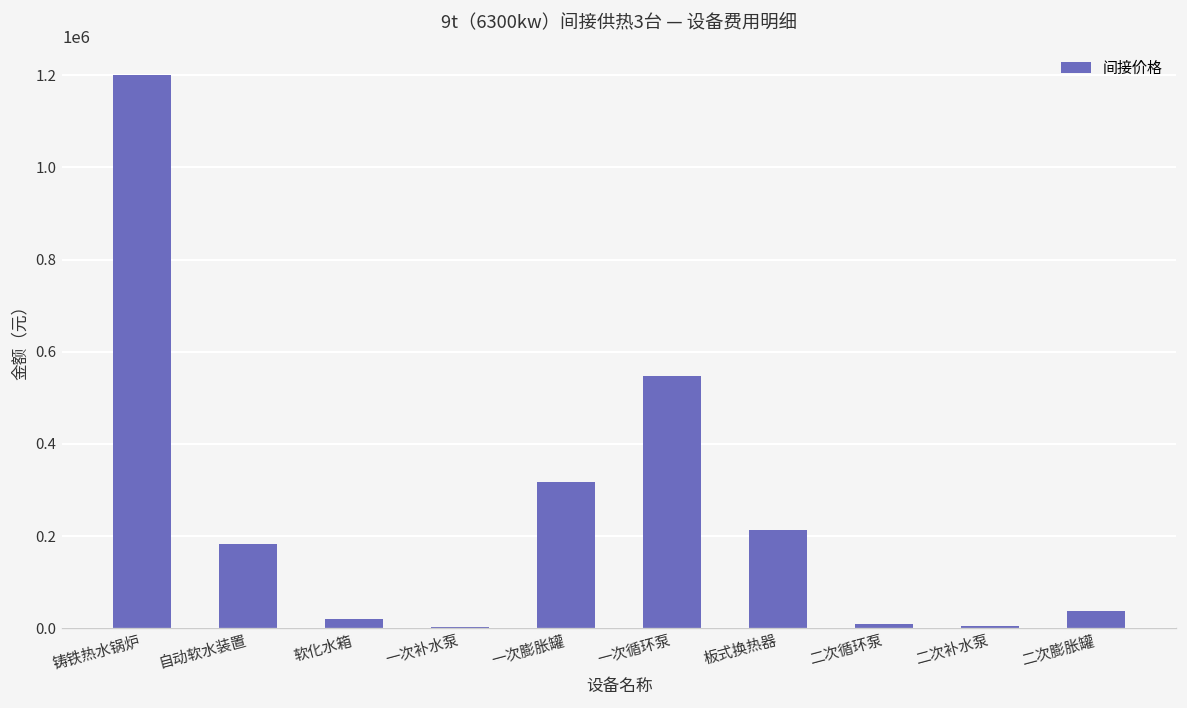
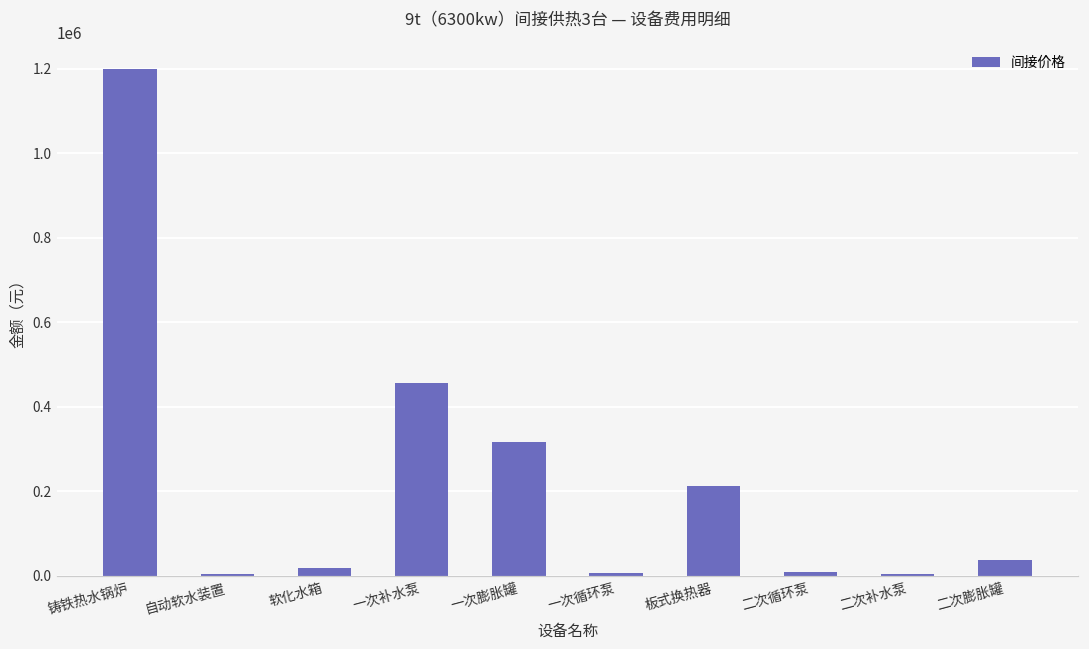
  {
    "铸铁热水锅炉": 1200000,
-   "自动软水装置": 180000,
+   "自动软水装置": 0,
    "软化水箱": 20000,
-   "一次补水泵": 0,
+   "一次补水泵": 460000,
    "一次膨胀罐": 320000,
-   "一次循环泵": 550000,
+   "一次循环泵": 10000,
    "板式换热器": 210000,
    "二次循环泵": 10000,
    "二次膨胀罐": 40000
  }
